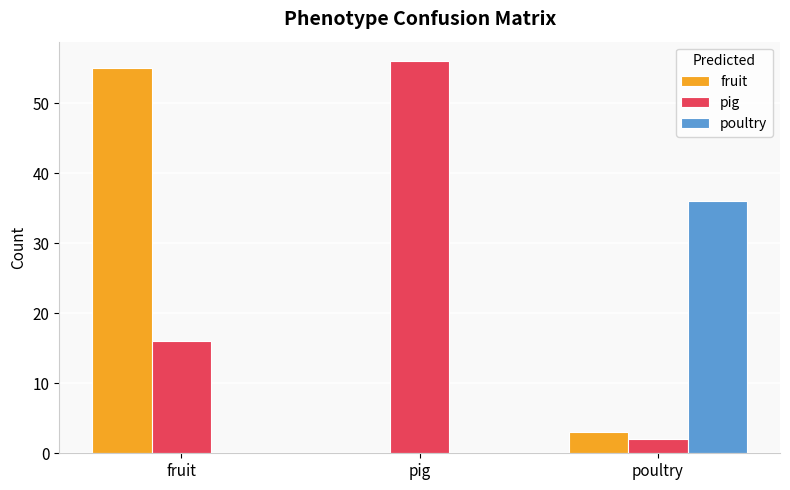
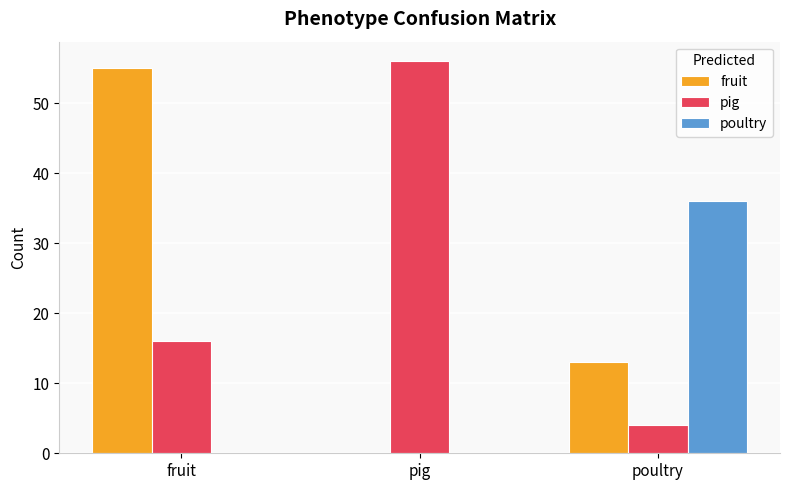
  {
    "fruit": {
      "fruit": 55,
      "pig": 0,
-     "poultry": 3
+     "poultry": 13
    },
    "pig": {
      "fruit": 16,
      "pig": 56,
-     "poultry": 2
+     "poultry": 4
    },
    "poultry": {
      "fruit": 0,
      "pig": 0,
      "poultry": 36
    }
  }
